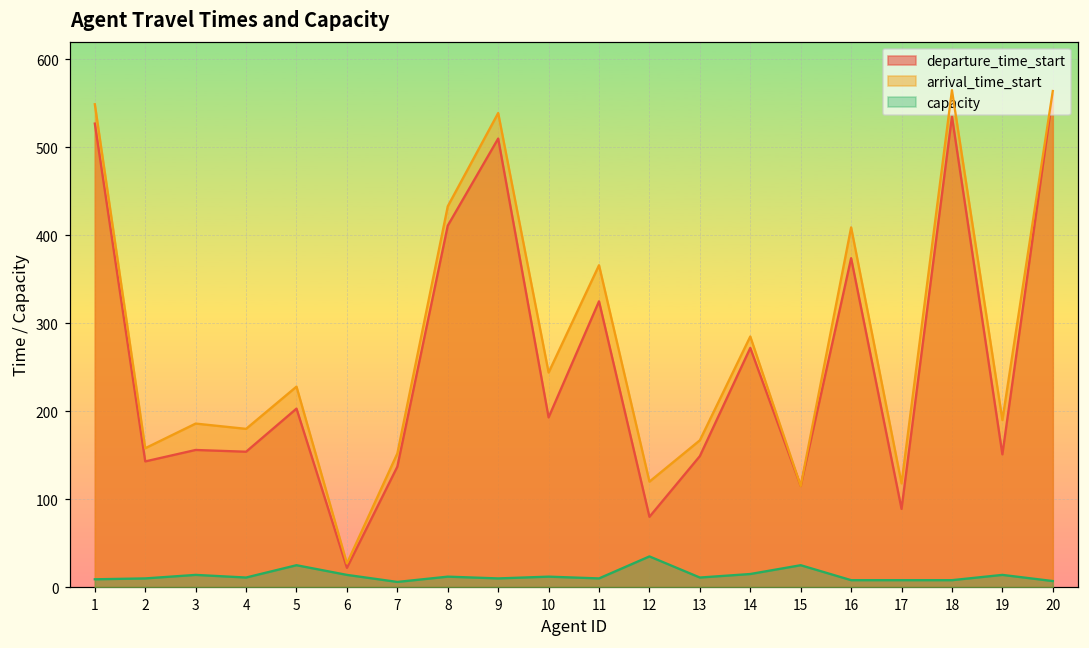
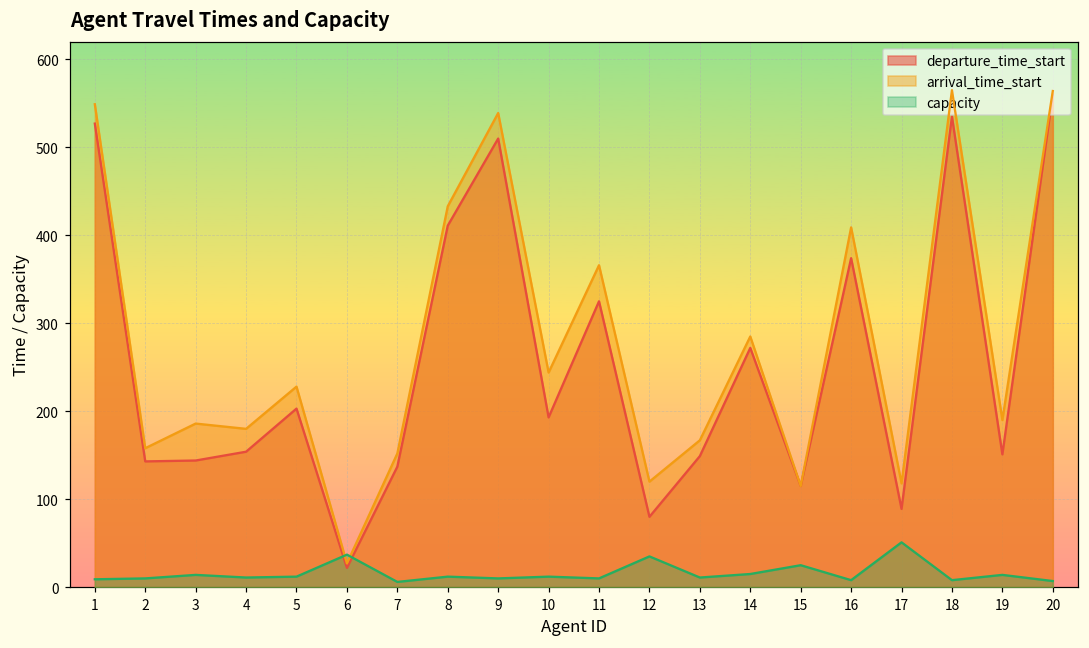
  {
    "departure_time_start": {
      "1": 530,
      "2": 140,
-     "3": 160,
+     "3": 140,
      "4": 150,
      "5": 200,
      "6": 20,
      "7": 140,
      "8": 410,
      "9": 510,
      "10": 190,
      "11": 330,
      "12": 80,
      "13": 150,
      "14": 270,
      "16": 370,
      "17": 90,
      "18": 540,
      "19": 150
    },
    "arrival_time_start": {
      "1": 550,
      "2": 160,
      "3": 190,
      "4": 180,
      "5": 230,
      "6": 30,
      "7": 150,
      "8": 430,
      "9": 540,
      "10": 240,
      "11": 370,
      "12": 120,
      "13": 170,
      "14": 290,
      "16": 410,
      "17": 120,
      "19": 190
    },
    "capacity": {
      "1": 10,
      "2": 10,
      "3": 10,
      "4": 10,
-     "5": 30,
-     "6": 10,
+     "5": 10,
+     "6": 40,
      "7": 10,
      "8": 10,
      "9": 10,
      "10": 10,
      "11": 10,
      "12": 40,
      "13": 10,
      "14": 20,
      "15": 30,
      "16": 10,
-     "17": 10,
+     "17": 50,
      "18": 10,
      "19": 10,
      "20": 10
    }
  }
